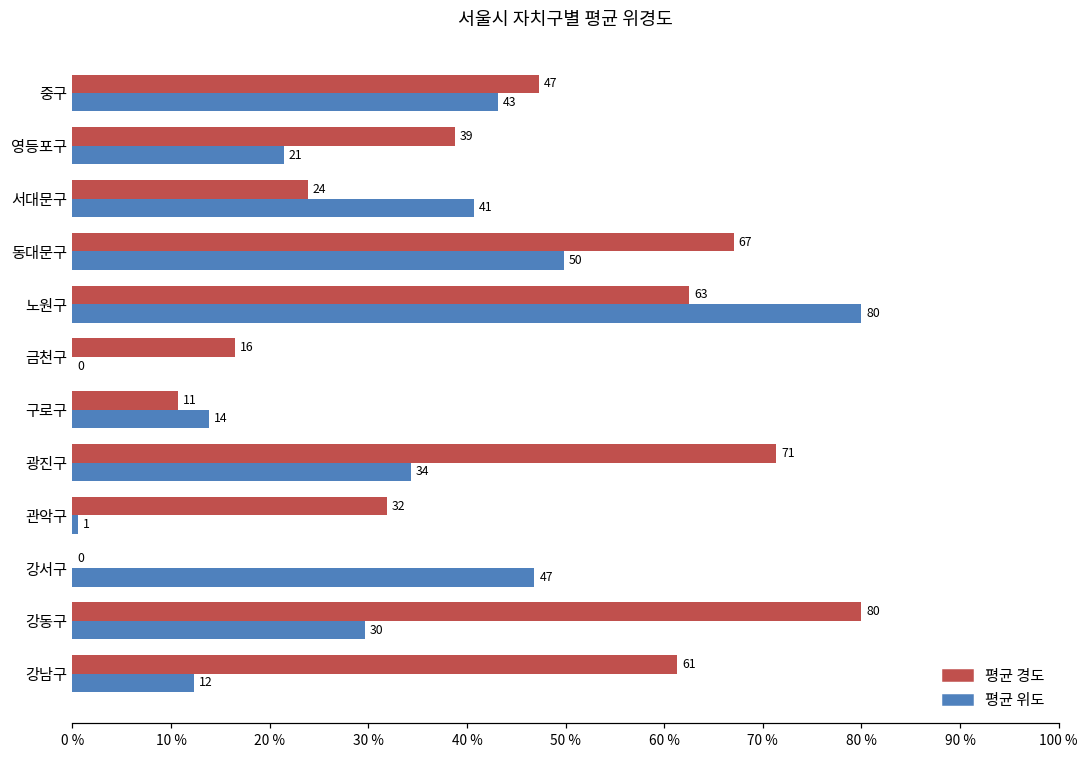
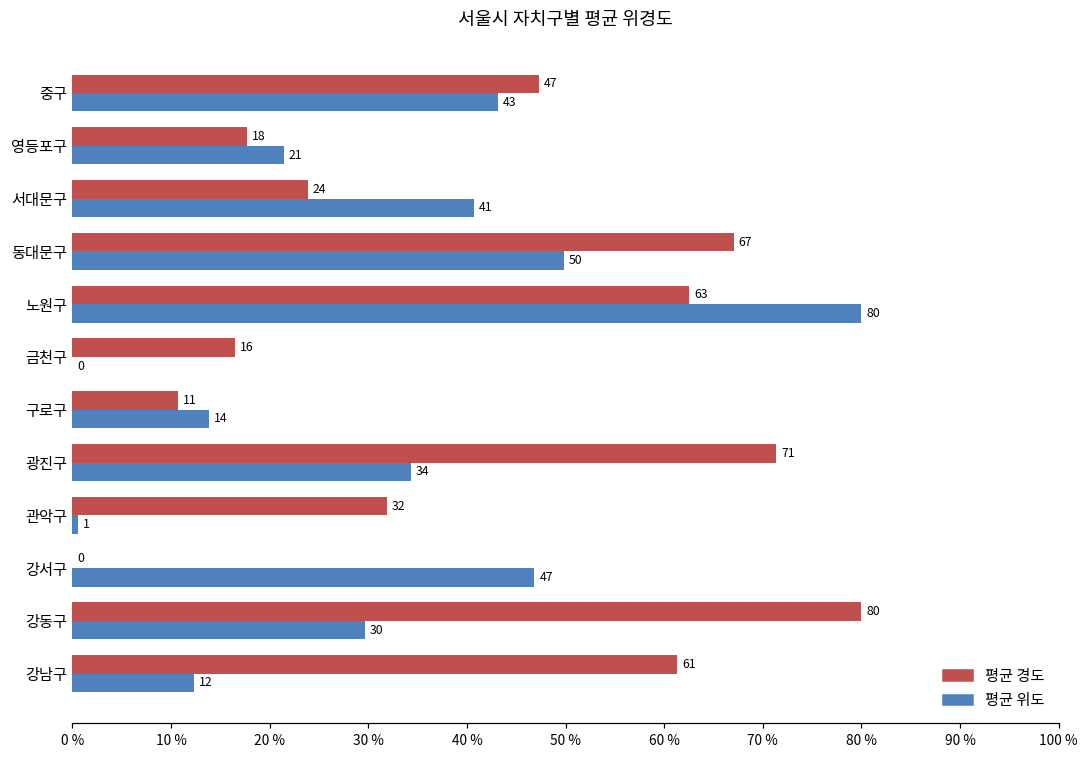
  {
    "평균 경도": {
      "중구": 47,
-     "영등포구": 39,
+     "영등포구": 18,
      "서대문구": 24,
      "동대문구": 67,
      "노원구": 63,
      "금천구": 16,
      "구로구": 11,
      "광진구": 71,
      "관악구": 32,
      "강서구": 0,
      "강동구": 80,
      "강남구": 61
    },
    "평균 위도": {
      "중구": 43,
      "영등포구": 21,
      "서대문구": 41,
      "동대문구": 50,
      "노원구": 80,
      "금천구": 0,
      "구로구": 14,
      "광진구": 34,
      "관악구": 1,
      "강서구": 47,
      "강동구": 30,
      "강남구": 12
    }
  }
